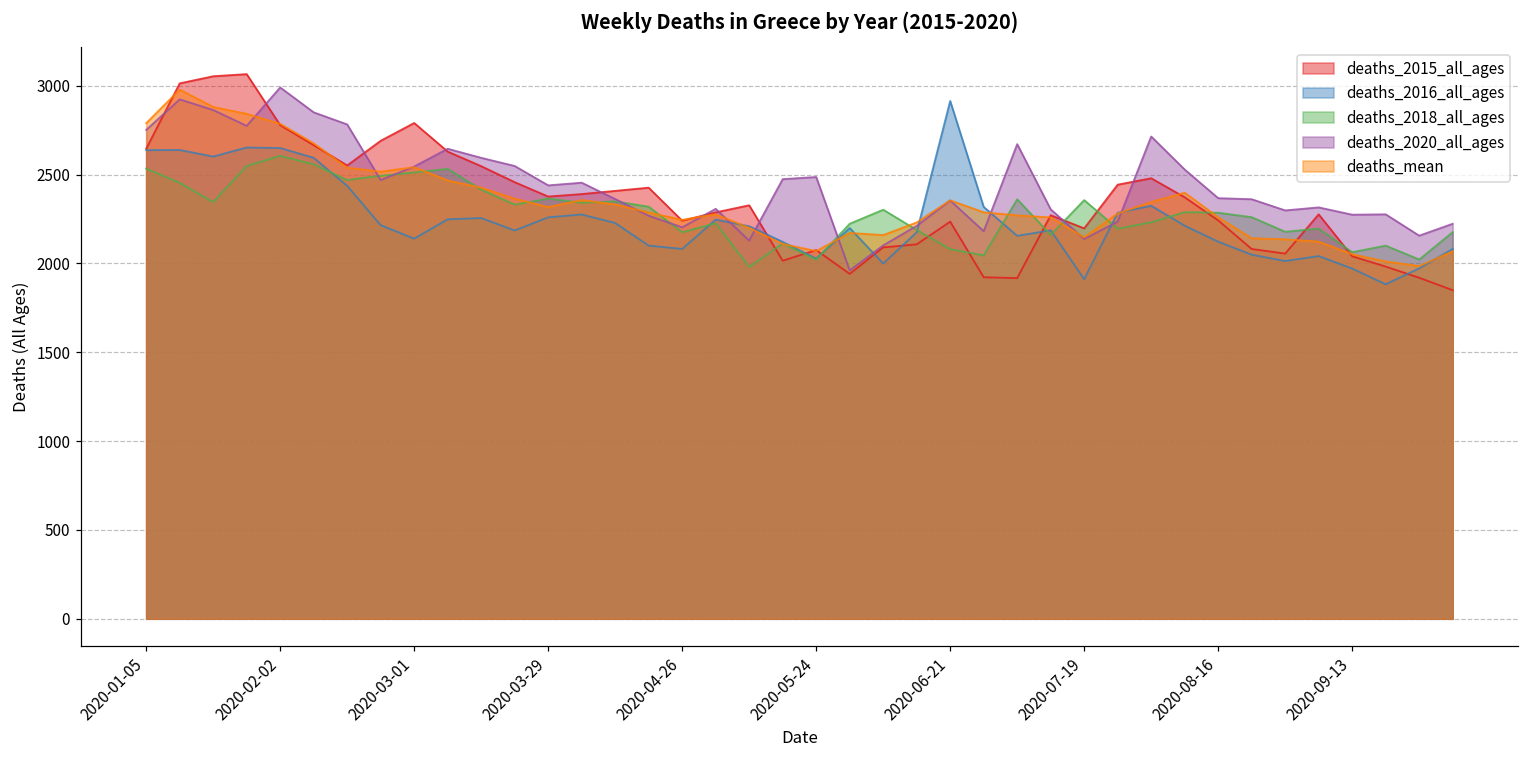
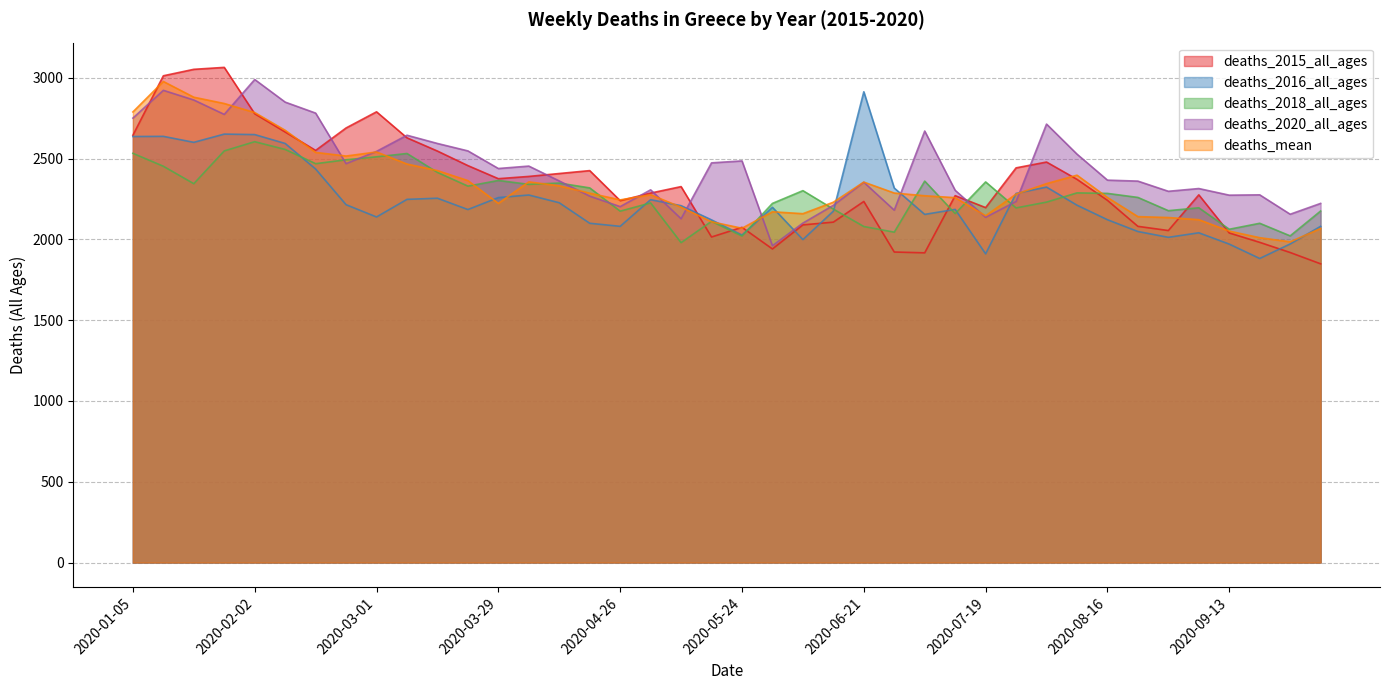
  {
    "deaths_2015_all_ages": {
      "2020-03-01": 2790,
      "2020-06-21": 2240,
      "2020-07-19": 2200,
      "2020-08-16": 2240
    },
    "deaths_2016_all_ages": {
      "2020-02-02": 2650,
      "2020-03-01": 2140,
      "2020-03-29": 2260,
      "2020-04-26": 2080,
      "2020-06-21": 2910,
      "2020-07-19": 1910,
      "2020-08-16": 2120,
      "2020-09-13": 1970
    },
    "deaths_2018_all_ages": {
      "2020-01-05": 2530,
      "2020-02-02": 2610,
      "2020-03-01": 2510,
      "2020-04-26": 2180,
      "2020-06-21": 2080,
      "2020-07-19": 2360,
      "2020-08-16": 2290
    },
    "deaths_2020_all_ages": {
      "2020-01-05": 2750,
      "2020-02-02": 2990,
      "2020-03-29": 2440,
      "2020-04-26": 2200,
      "2020-05-24": 2490,
      "2020-08-16": 2370,
      "2020-09-13": 2270
    },
    "deaths_mean": {
      "2020-01-05": 2790,
-     "2020-03-29": 2320,
+     "2020-03-29": 2220,
      "2020-08-16": 2260
    }
  }
